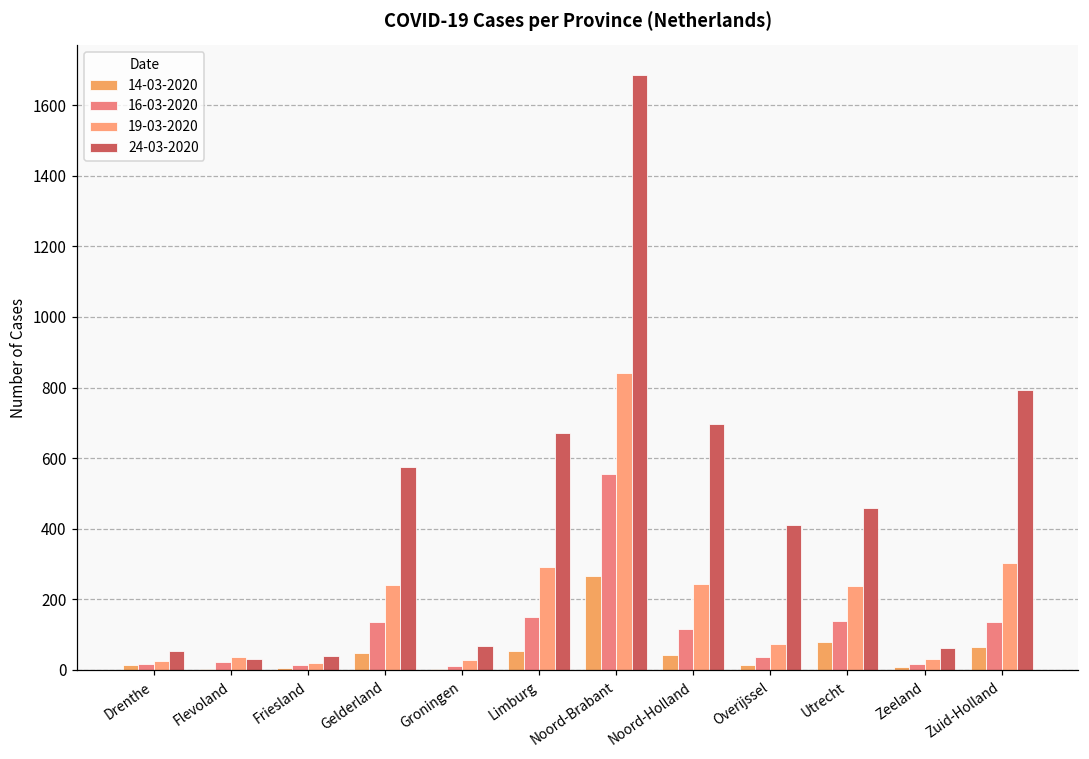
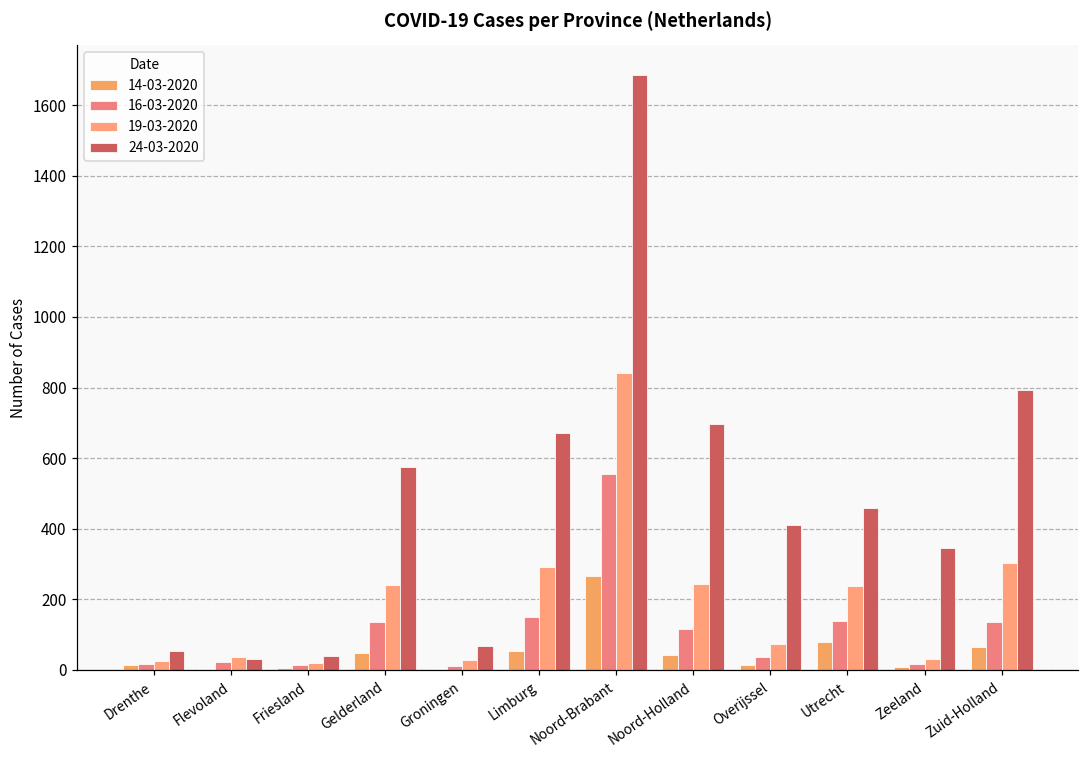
  {
    "24-03-2020": {
      "Drenthe": 50,
      "Flevoland": 30,
      "Friesland": 40,
      "Gelderland": 580,
      "Groningen": 70,
      "Limburg": 670,
      "Noord-Brabant": 1690,
      "Noord-Holland": 700,
      "Overijssel": 410,
      "Utrecht": 460,
-     "Zeeland": 60,
+     "Zeeland": 350,
      "Zuid-Holland": 790
    }
  }
